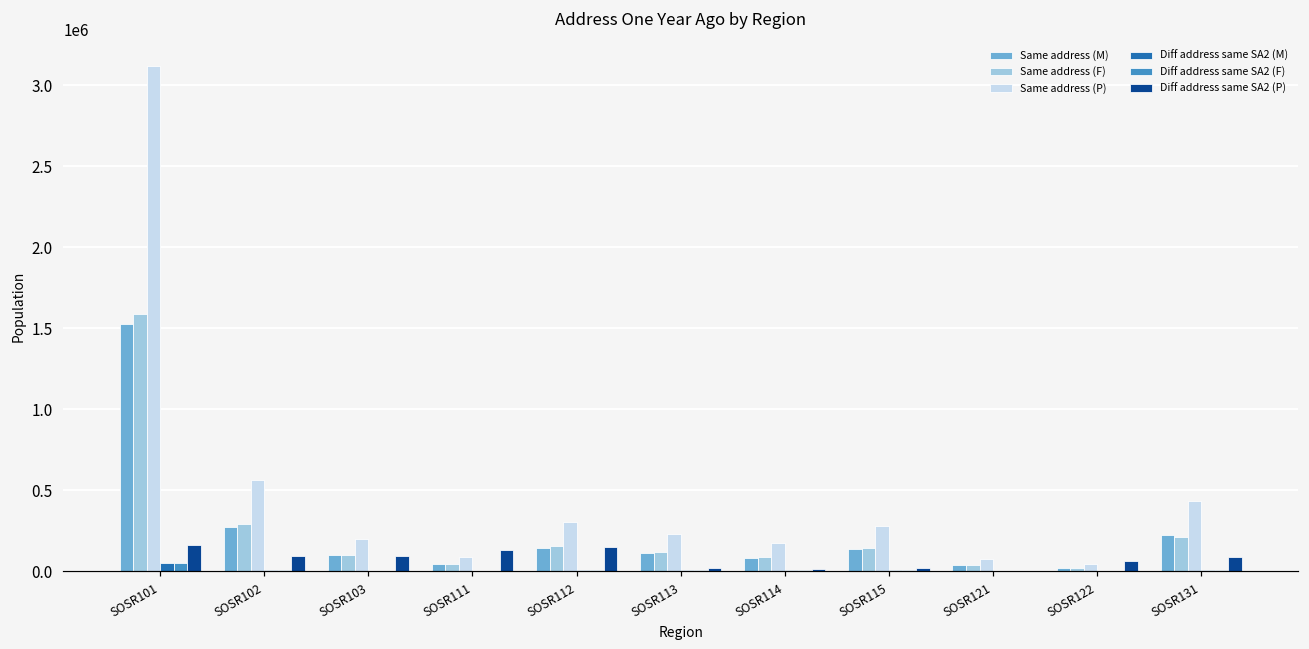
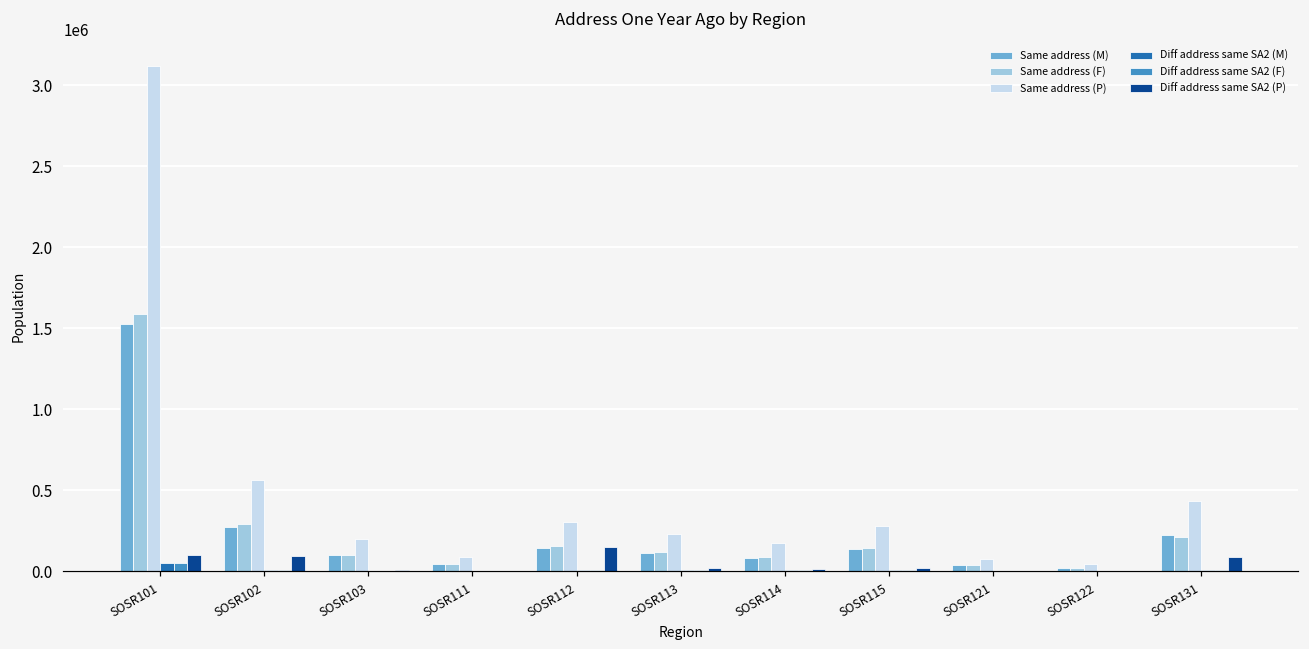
  {
    "Diff address same SA2 (P)": {
-     "SOSR101": 160000,
+     "SOSR101": 100000,
      "SOSR102": 90000,
-     "SOSR103": 90000,
-     "SOSR111": 130000,
+     "SOSR103": 10000,
+     "SOSR111": 0,
      "SOSR112": 150000,
      "SOSR113": 20000,
      "SOSR115": 20000,
-     "SOSR122": 60000,
+     "SOSR122": 0,
      "SOSR131": 90000
    }
  }
